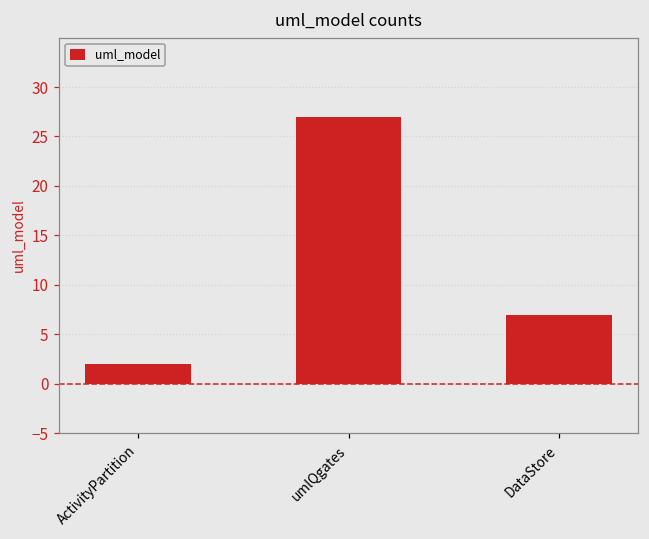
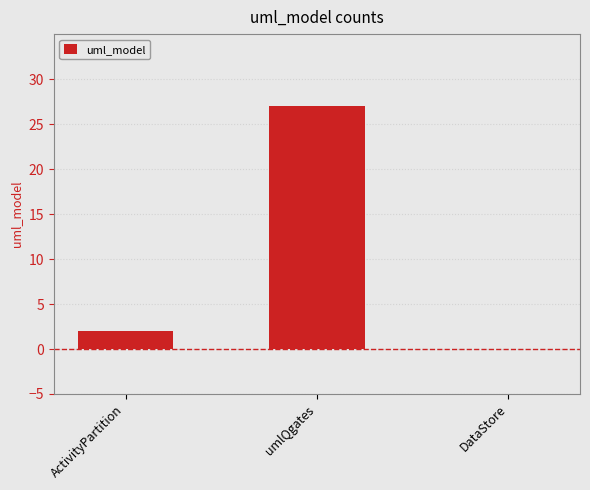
  {
    "ActivityPartition": 2,
    "umlQgates": 27,
-   "DataStore": 7
+   "DataStore": 0
  }
